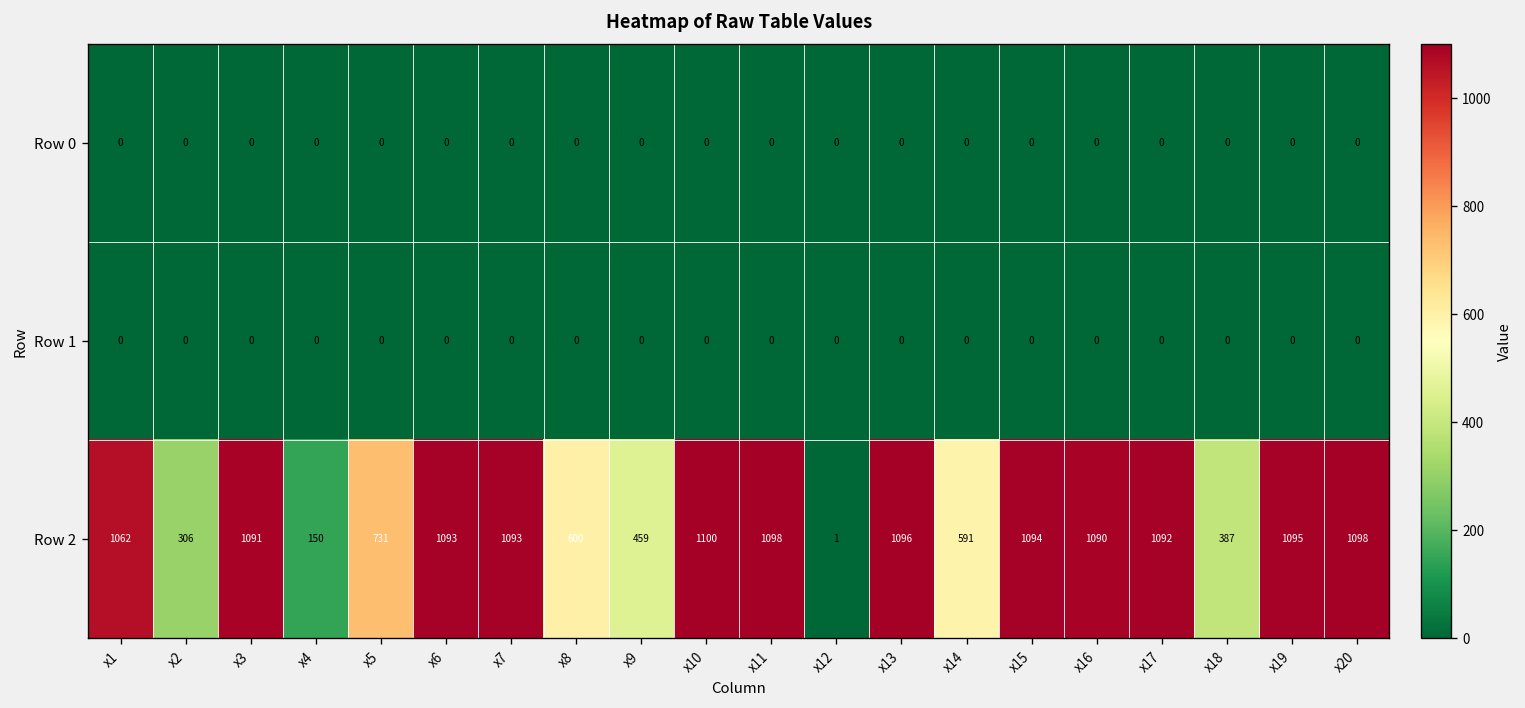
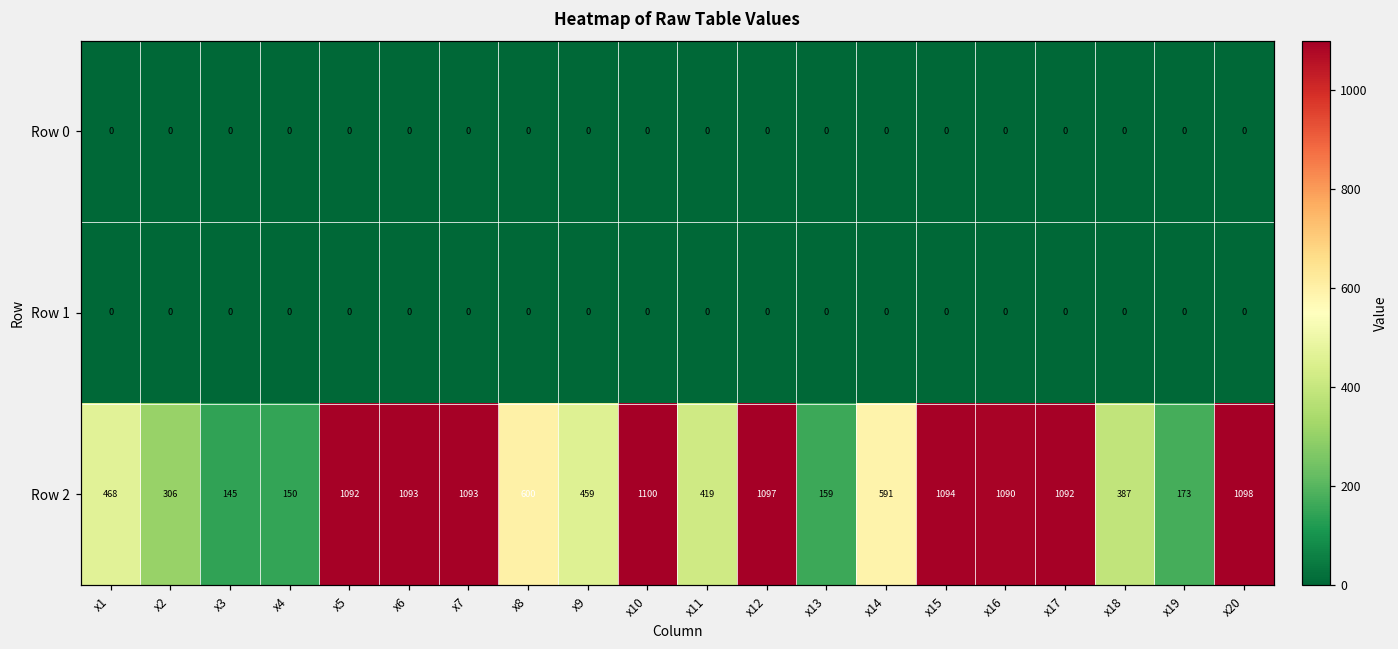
  {
    "Row 0": {
      "x1": 0,
      "x2": 0,
      "x3": 0,
      "x4": 0,
      "x5": 0,
      "x6": 0,
      "x7": 0,
      "x8": 0,
      "x9": 0,
      "x10": 0,
      "x11": 0,
      "x12": 0,
      "x13": 0,
      "x14": 0,
      "x15": 0,
      "x16": 0,
      "x17": 0,
      "x18": 0,
      "x19": 0,
      "x20": 0
    },
    "Row 1": {
      "x1": 0,
      "x2": 0,
      "x3": 0,
      "x4": 0,
      "x5": 0,
      "x6": 0,
      "x7": 0,
      "x8": 0,
      "x9": 0,
      "x10": 0,
      "x11": 0,
      "x12": 0,
      "x13": 0,
      "x14": 0,
      "x15": 0,
      "x16": 0,
      "x17": 0,
      "x18": 0,
      "x19": 0,
      "x20": 0
    },
    "Row 2": {
-     "x1": 1062,
+     "x1": 468,
      "x2": 306,
-     "x3": 1091,
+     "x3": 145,
      "x4": 150,
-     "x5": 731,
+     "x5": 1092,
      "x6": 1093,
      "x7": 1093,
      "x8": 600,
      "x9": 459,
      "x10": 1100,
-     "x11": 1098,
-     "x12": 1,
-     "x13": 1096,
+     "x11": 419,
+     "x12": 1097,
+     "x13": 159,
      "x14": 591,
      "x15": 1094,
      "x16": 1090,
      "x17": 1092,
      "x18": 387,
-     "x19": 1095,
+     "x19": 173,
      "x20": 1098
    }
  }
